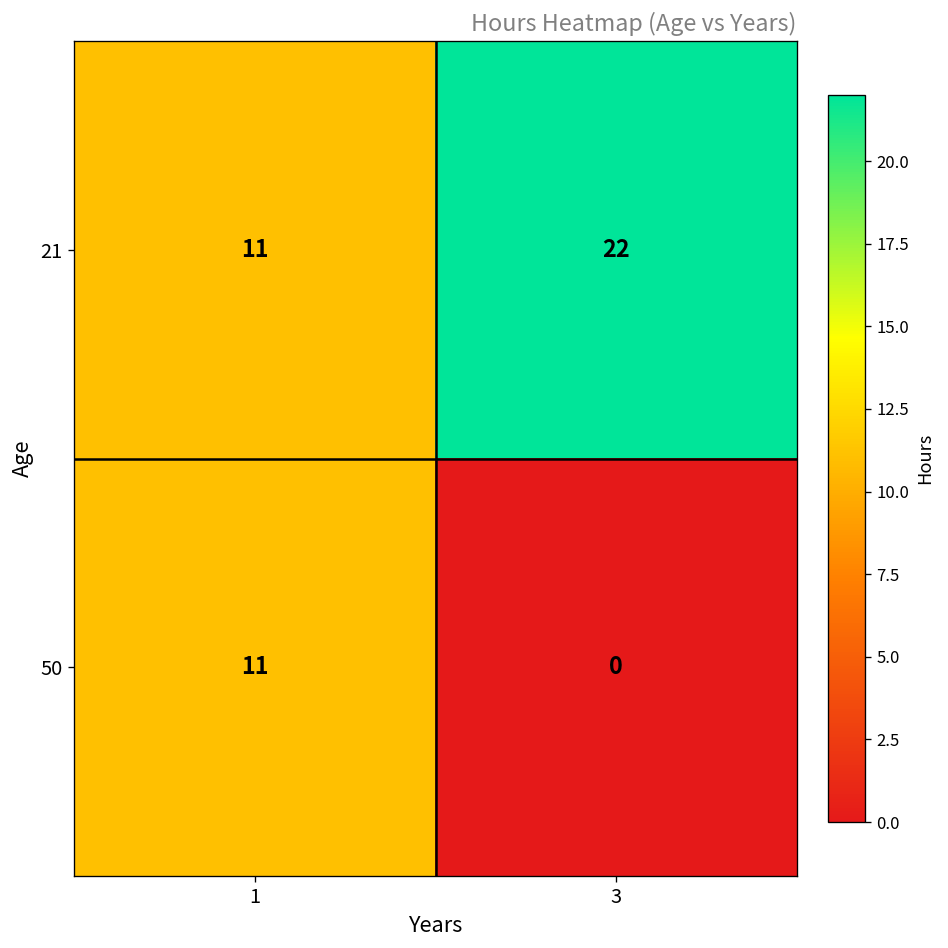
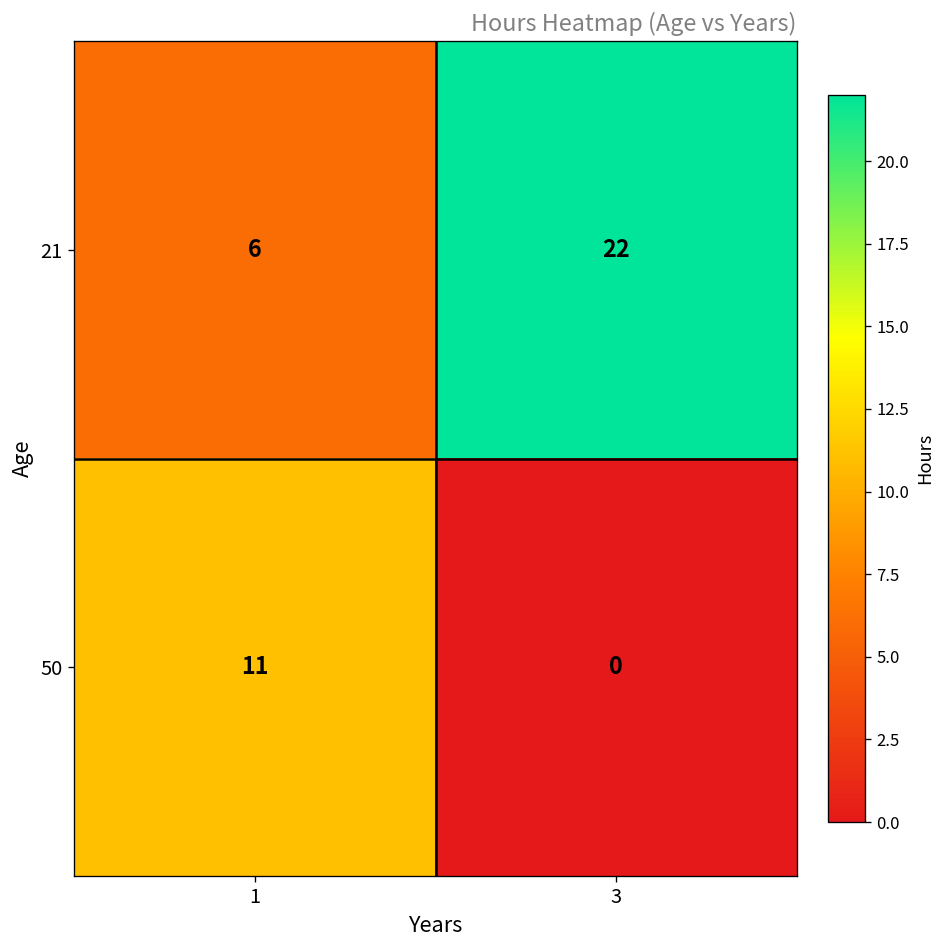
  {
    "21": {
-     "1": 11,
+     "1": 6,
      "3": 22
    },
    "50": {
      "1": 11,
      "3": 0
    }
  }
